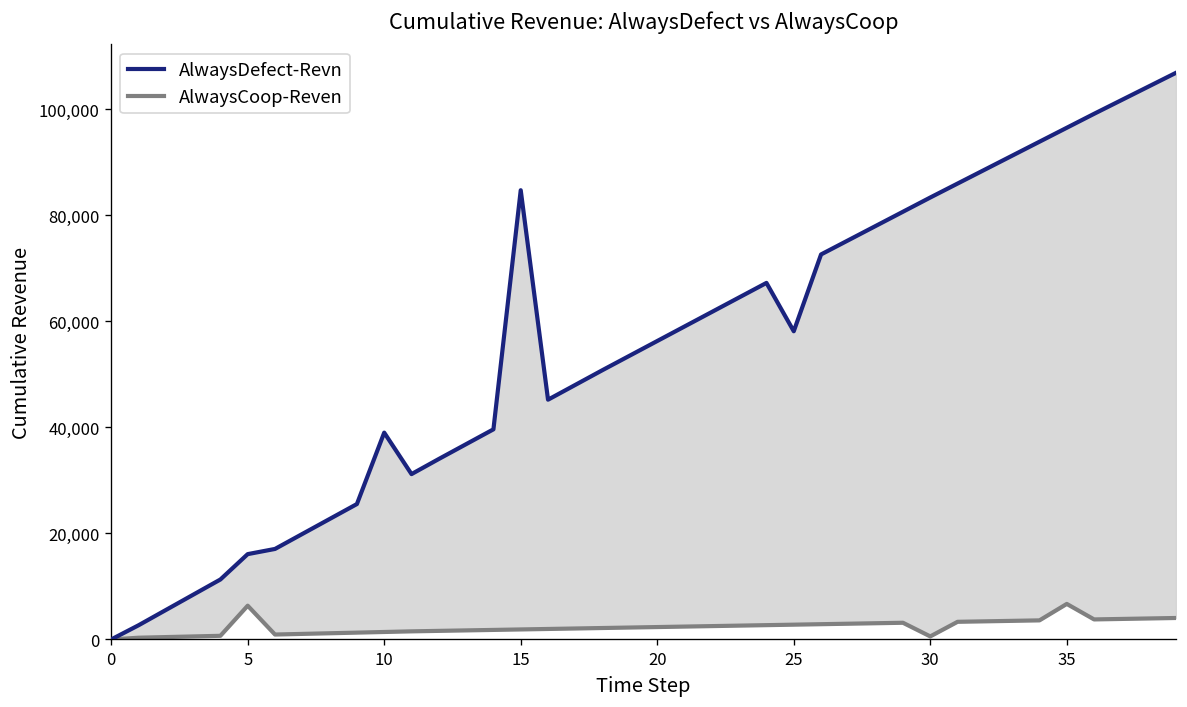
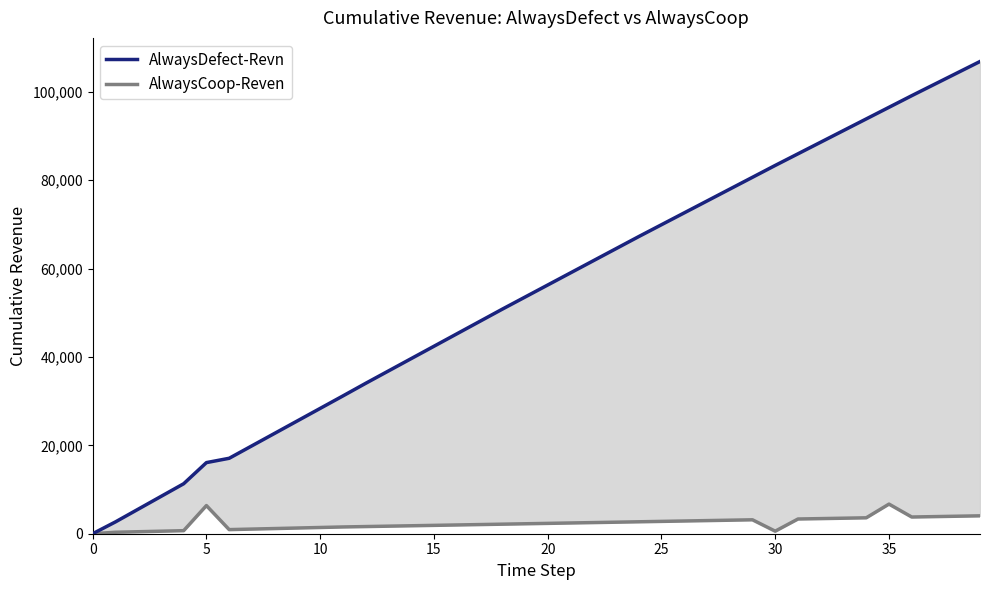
  {
    "AlwaysDefect-Revn": {
      "5": "16,000",
-     "10": "39,000",
-     "15": "85,000",
+     "10": "28,000",
+     "15": "42,000",
      "20": "56,000",
-     "25": "58,000",
+     "25": "70,000",
      "30": "83,000",
      "35": "96,000"
    },
    "AlwaysCoop-Reven": {
      "5": "6,000",
      "10": "1,000",
      "15": "2,000",
      "20": "2,000",
      "25": "3,000",
      "30": "1,000",
      "35": "7,000"
    }
  }
